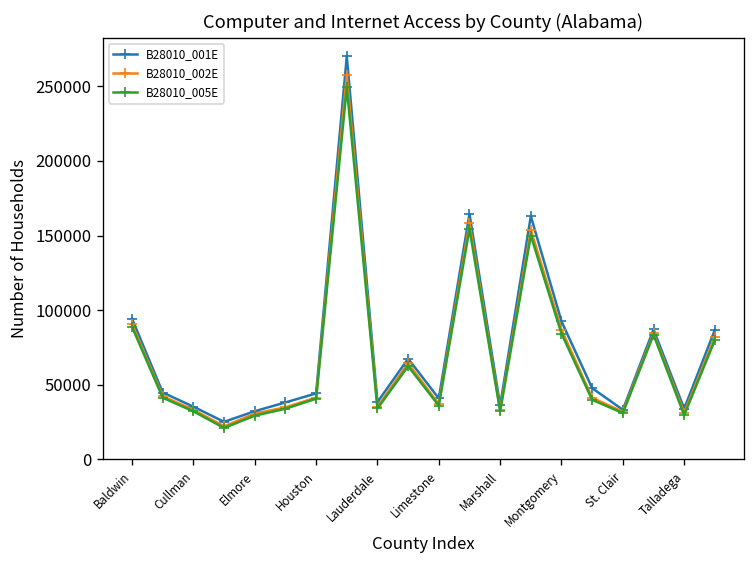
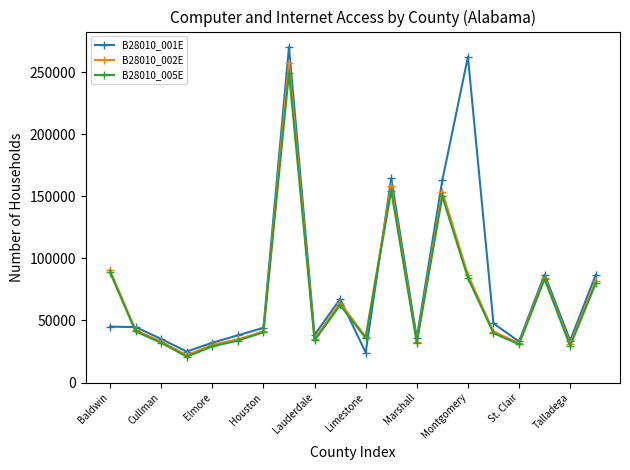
  {
    "B28010_001E": {
-     "Baldwin": 94000,
+     "Baldwin": 45000,
      "Cullman": 35000,
      "Houston": 44000,
      "Lauderdale": 38000,
-     "Limestone": 41000,
+     "Limestone": 24000,
      "Marshall": 36000,
-     "Montgomery": 92000,
+     "Montgomery": 262000,
      "Talladega": 34000
    },
    "B28010_002E": {
      "Montgomery": 87000
    },
    "B28010_005E": {
      "Montgomery": 84000
    }
  }
